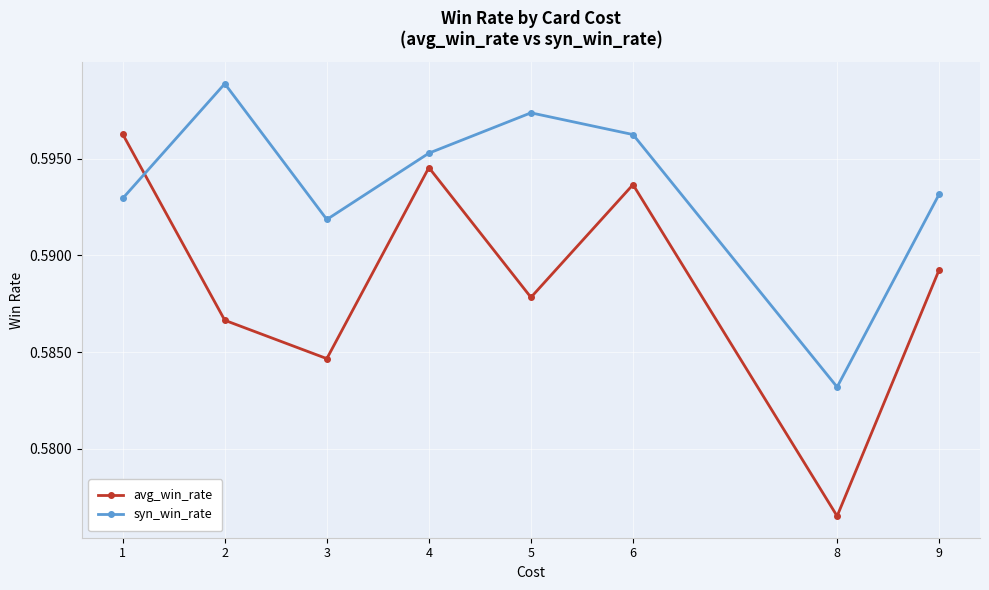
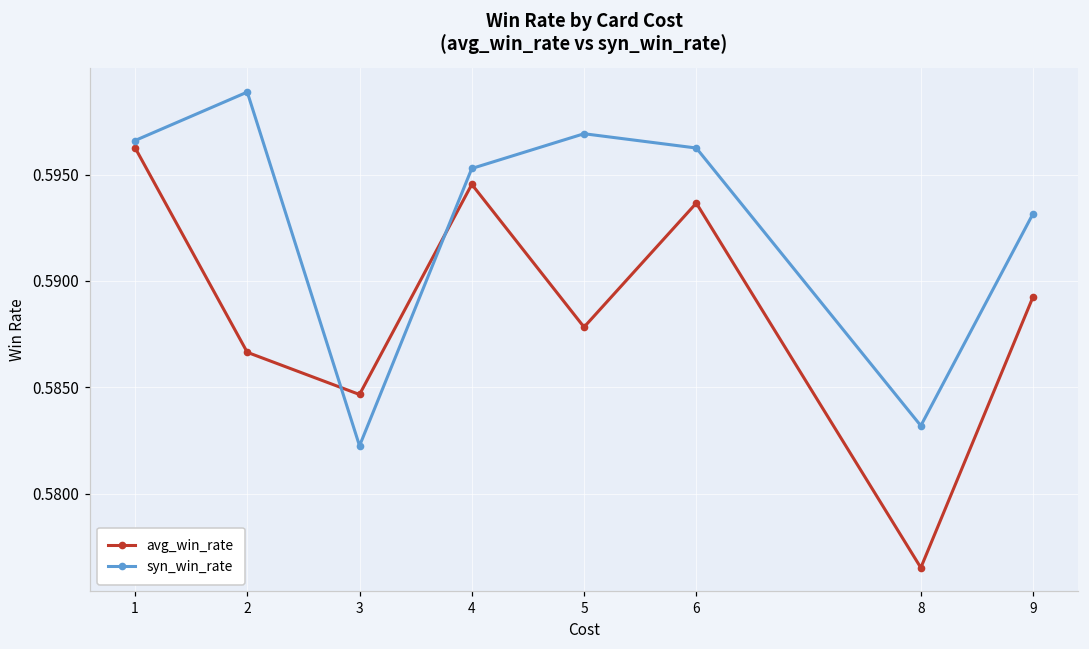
  {
    "avg_win_rate": {
      "1": 0.5963,
      "2": 0.5866,
      "3": 0.5847,
      "4": 0.5945,
      "5": 0.5878,
      "6": 0.5937,
      "8": 0.5765,
      "9": 0.5893
    },
    "syn_win_rate": {
-     "1": 0.5929,
+     "1": 0.5966,
      "2": 0.5989,
-     "3": 0.5919,
+     "3": 0.5823,
      "4": 0.5953,
-     "5": 0.5974,
+     "5": 0.5969,
      "6": 0.5962,
      "8": 0.5832,
      "9": 0.5932
    }
  }
